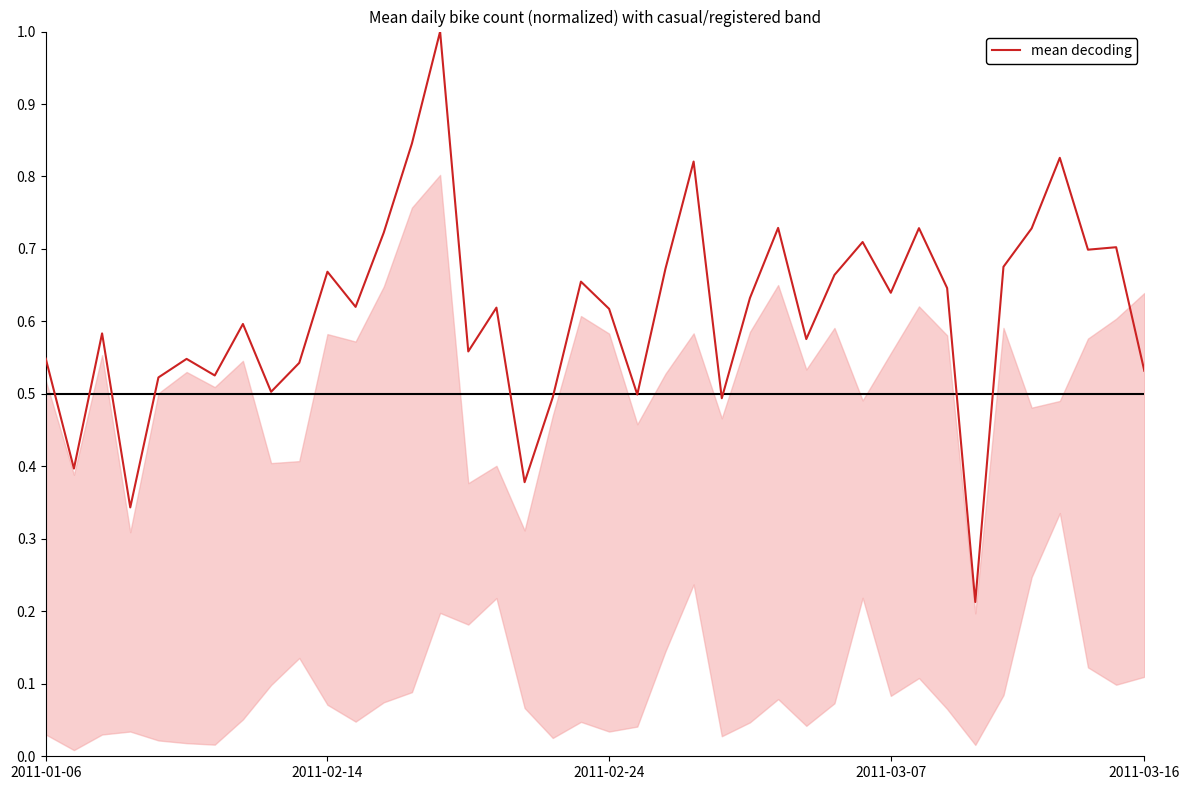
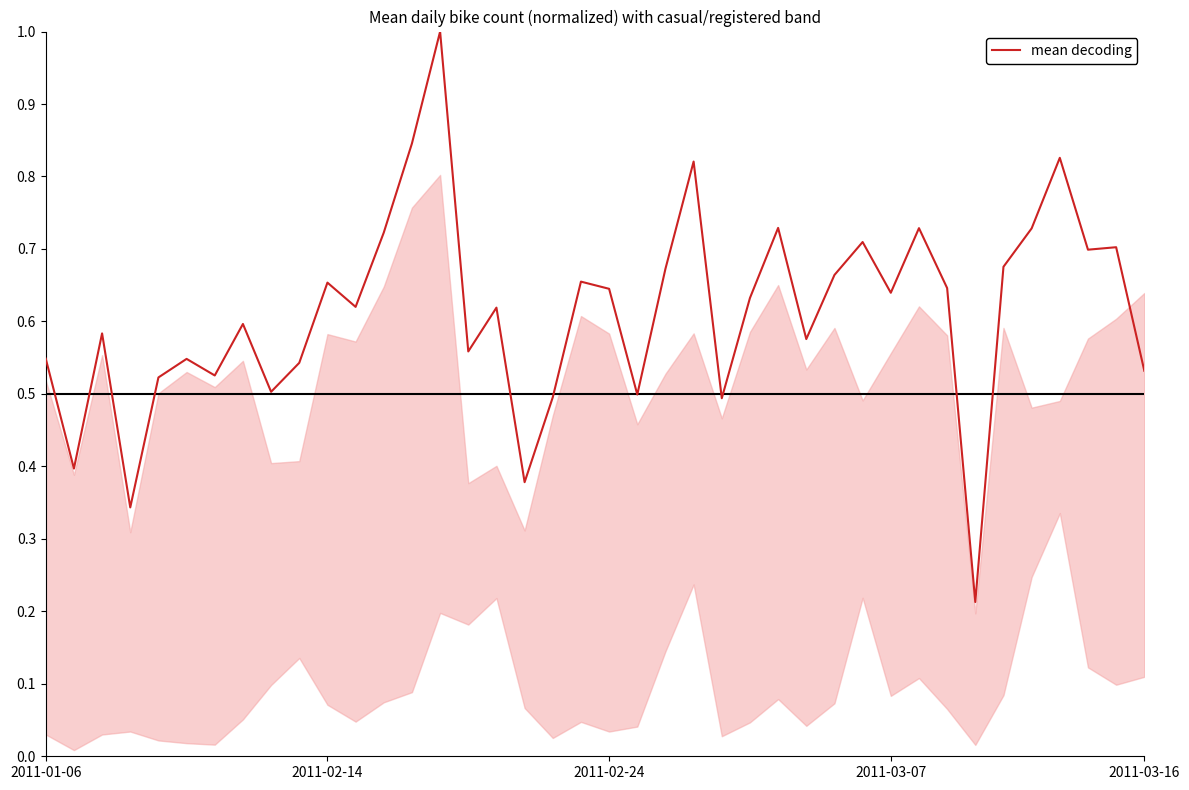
  {
    "mean decoding": {
      "2011-01-06": 0.55,
-     "2011-02-14": 0.67,
-     "2011-02-24": 0.62,
+     "2011-02-14": 0.65,
+     "2011-02-24": 0.65,
      "2011-03-07": 0.64,
      "2011-03-16": 0.53
    }
  }
